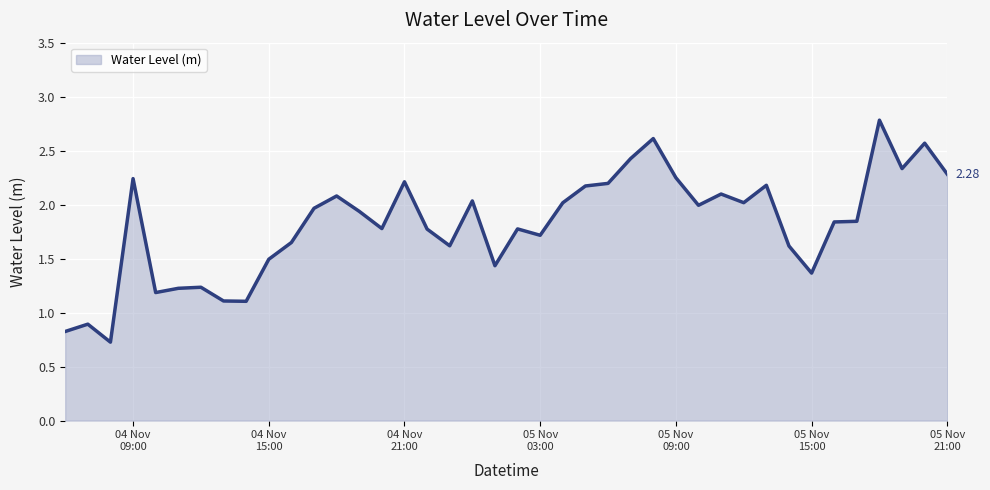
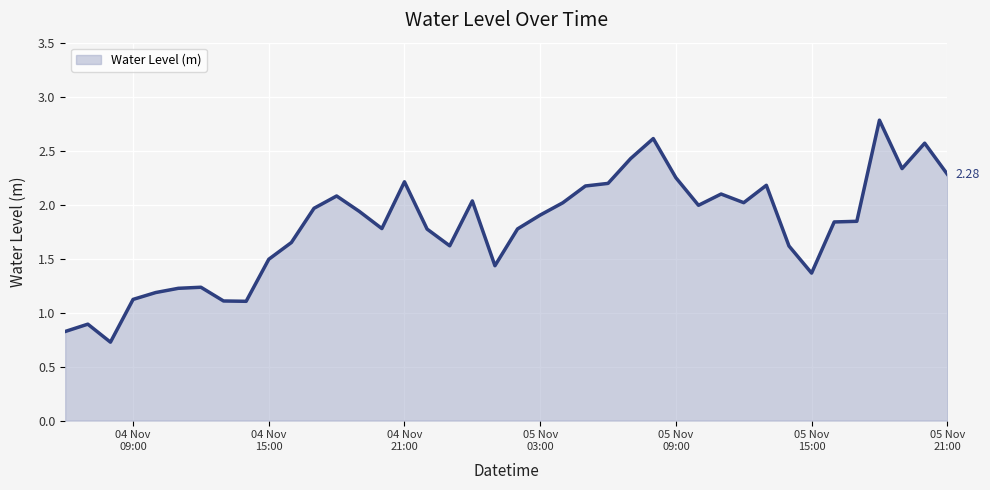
  {
-   "04 Nov 09:00": 2.24,
+   "04 Nov 09:00": 1.12,
    "04 Nov 15:00": 1.49,
    "04 Nov 21:00": 2.21,
-   "05 Nov 03:00": 1.72,
+   "05 Nov 03:00": 1.90,
    "05 Nov 09:00": 2.25,
    "05 Nov 15:00": 1.37
  }
